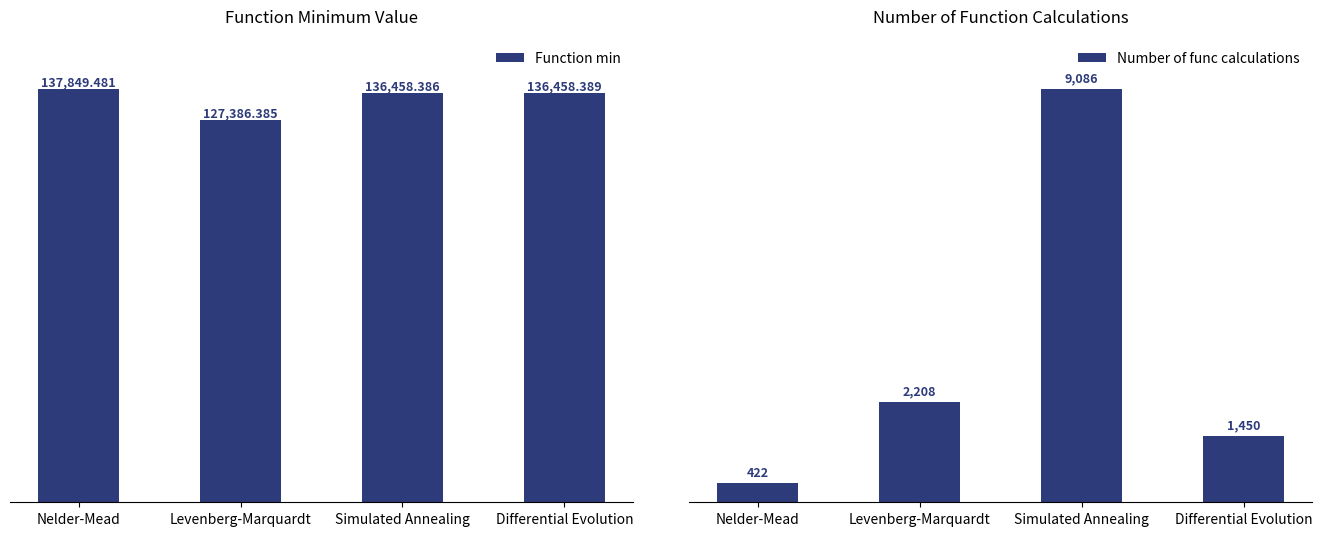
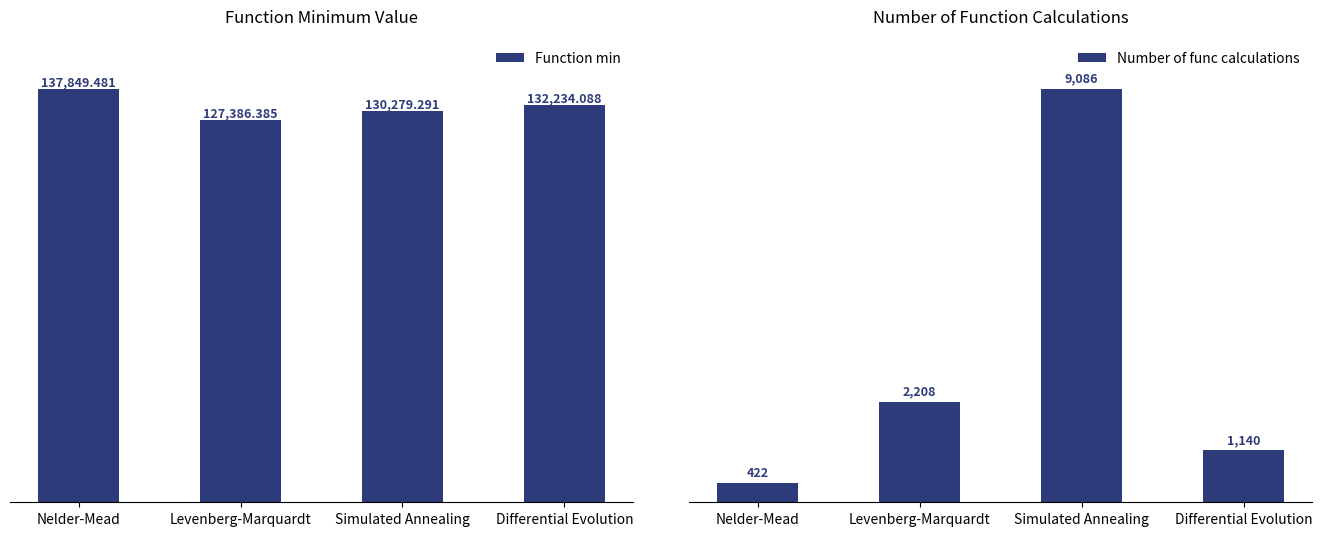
  {
    "Function Minimum Value": {
      "Nelder-Mead": "137,849.481",
      "Levenberg-Marquardt": "127,386.385",
-     "Simulated Annealing": "136,458.386",
-     "Differential Evolution": "136,458.389"
+     "Simulated Annealing": "130,279.291",
+     "Differential Evolution": "132,234.088"
    },
    "Number of Function Calculations": {
      "Nelder-Mead": "422",
      "Levenberg-Marquardt": "2,208",
      "Simulated Annealing": "9,086",
-     "Differential Evolution": "1,450"
+     "Differential Evolution": "1,140"
    }
  }
